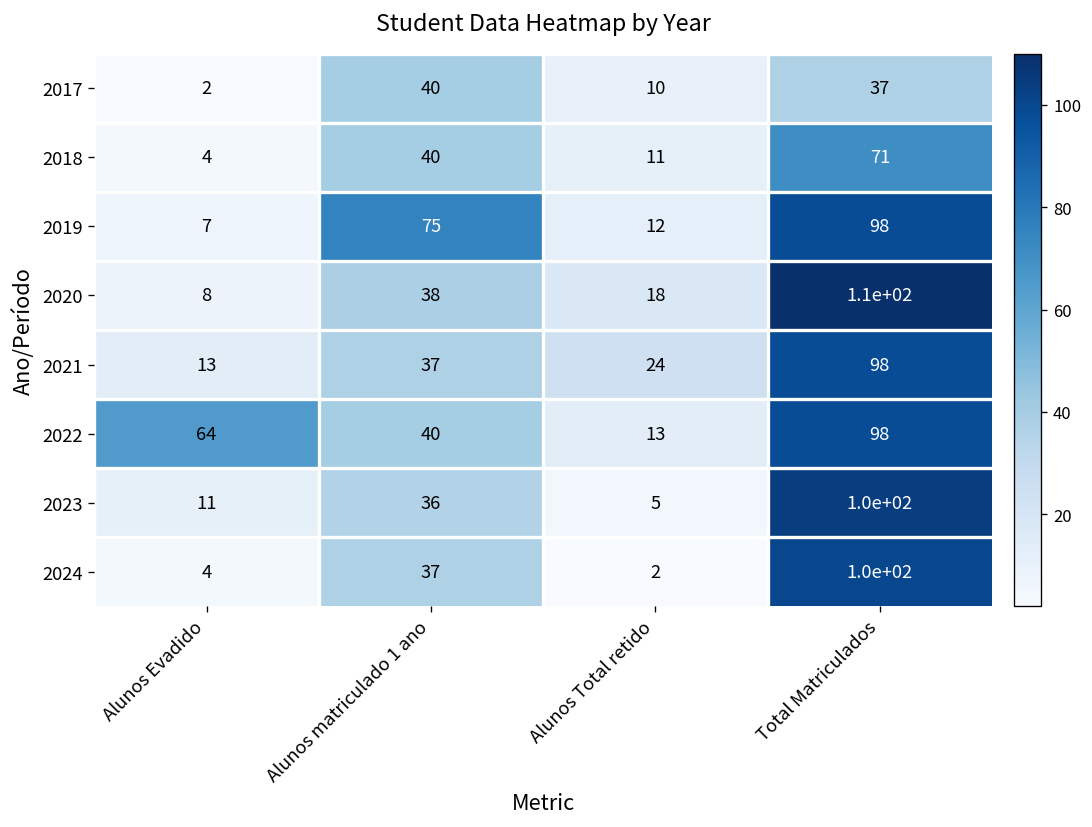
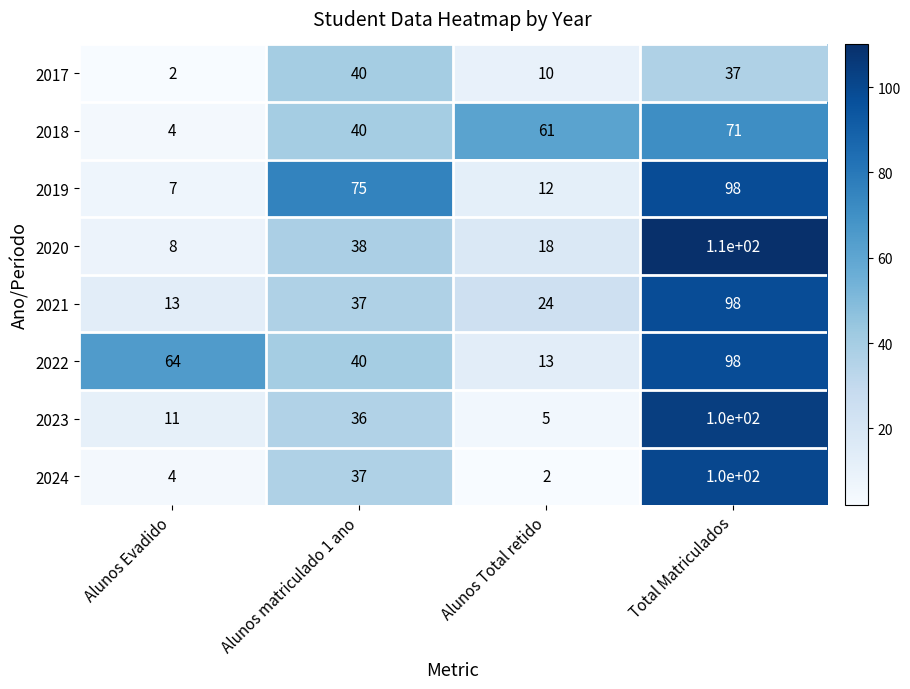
  {
    "2017": {
      "Alunos Evadido": "2",
      "Alunos matriculado 1 ano": "40",
      "Alunos Total retido": "10",
      "Total Matriculados": "37"
    },
    "2018": {
      "Alunos Evadido": "4",
      "Alunos matriculado 1 ano": "40",
-     "Alunos Total retido": "11",
+     "Alunos Total retido": "61",
      "Total Matriculados": "71"
    },
    "2019": {
      "Alunos Evadido": "7",
      "Alunos matriculado 1 ano": "75",
      "Alunos Total retido": "12",
      "Total Matriculados": "98"
    },
    "2020": {
      "Alunos Evadido": "8",
      "Alunos matriculado 1 ano": "38",
      "Alunos Total retido": "18",
      "Total Matriculados": "1.1e+02"
    },
    "2021": {
      "Alunos Evadido": "13",
      "Alunos matriculado 1 ano": "37",
      "Alunos Total retido": "24",
      "Total Matriculados": "98"
    },
    "2022": {
      "Alunos Evadido": "64",
      "Alunos matriculado 1 ano": "40",
      "Alunos Total retido": "13",
      "Total Matriculados": "98"
    },
    "2023": {
      "Alunos Evadido": "11",
      "Alunos matriculado 1 ano": "36",
      "Alunos Total retido": "5",
      "Total Matriculados": "1.0e+02"
    },
    "2024": {
      "Alunos Evadido": "4",
      "Alunos matriculado 1 ano": "37",
      "Alunos Total retido": "2",
      "Total Matriculados": "1.0e+02"
    }
  }
